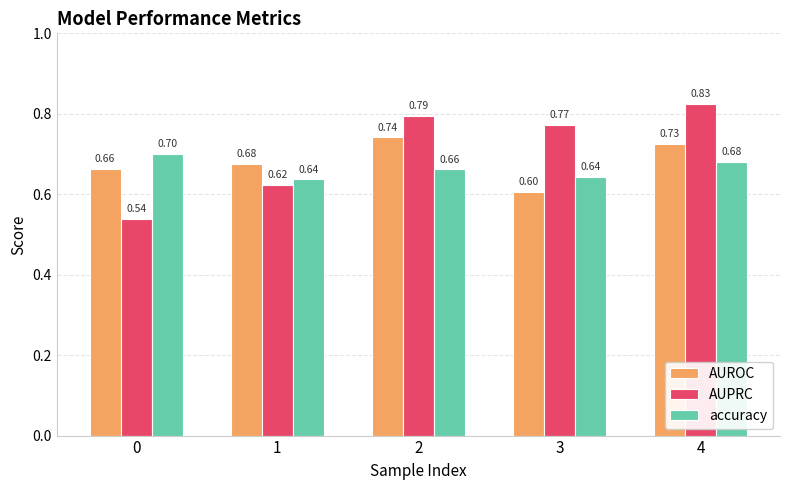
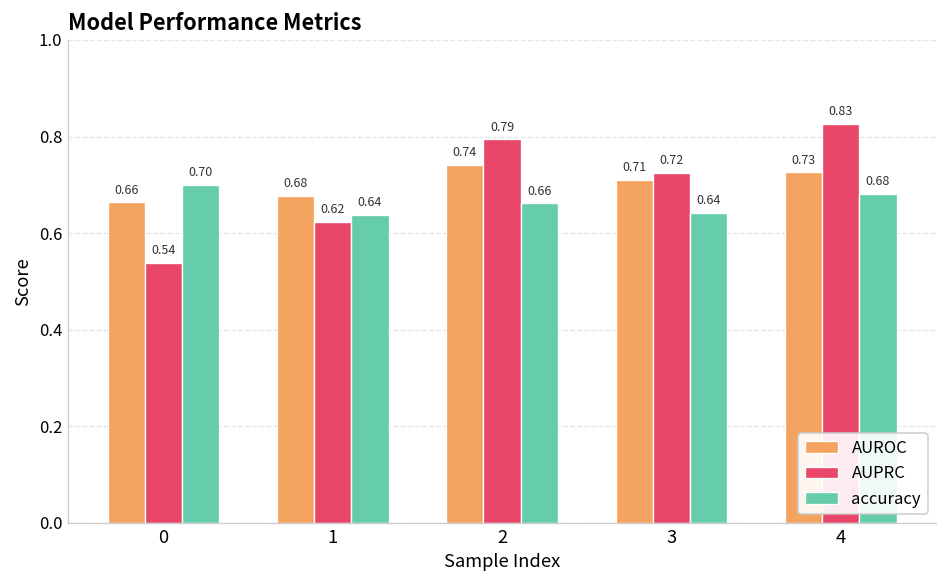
  {
    "AUROC": {
      "0": 0.66,
      "1": 0.68,
      "2": 0.74,
-     "3": 0.60,
+     "3": 0.71,
      "4": 0.73
    },
    "AUPRC": {
      "0": 0.54,
      "1": 0.62,
      "2": 0.79,
-     "3": 0.77,
+     "3": 0.72,
      "4": 0.83
    },
    "accuracy": {
      "0": 0.70,
      "1": 0.64,
      "2": 0.66,
      "3": 0.64,
      "4": 0.68
    }
  }
